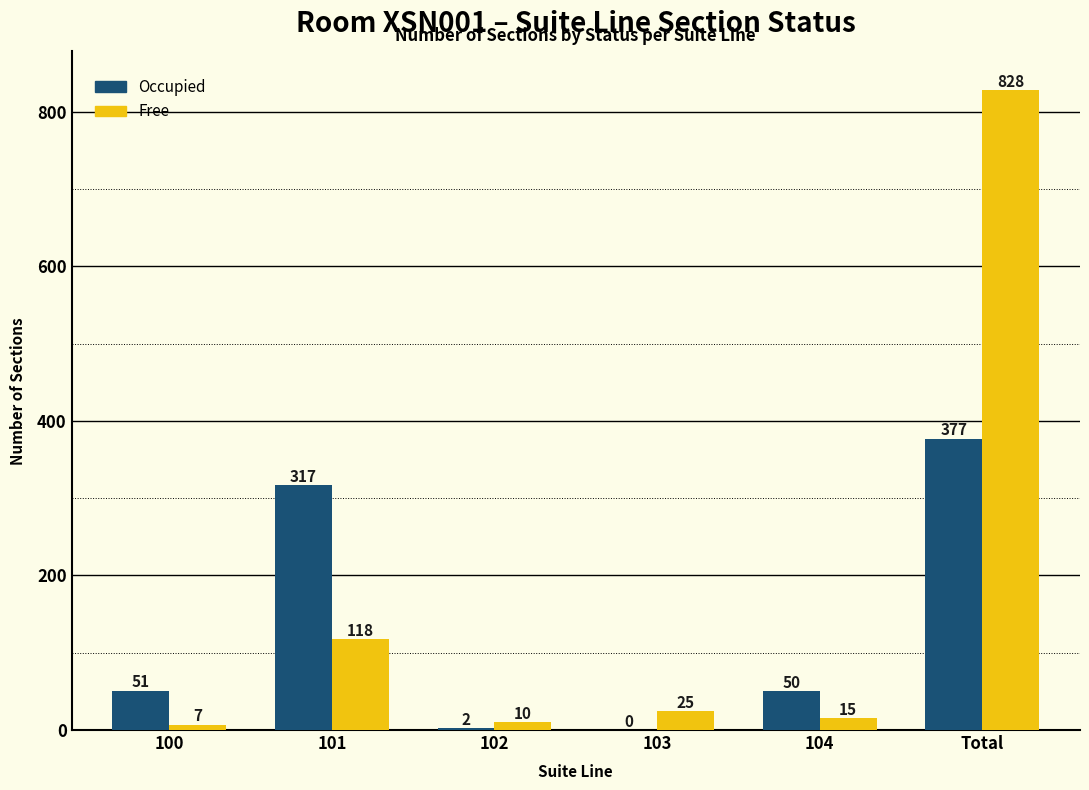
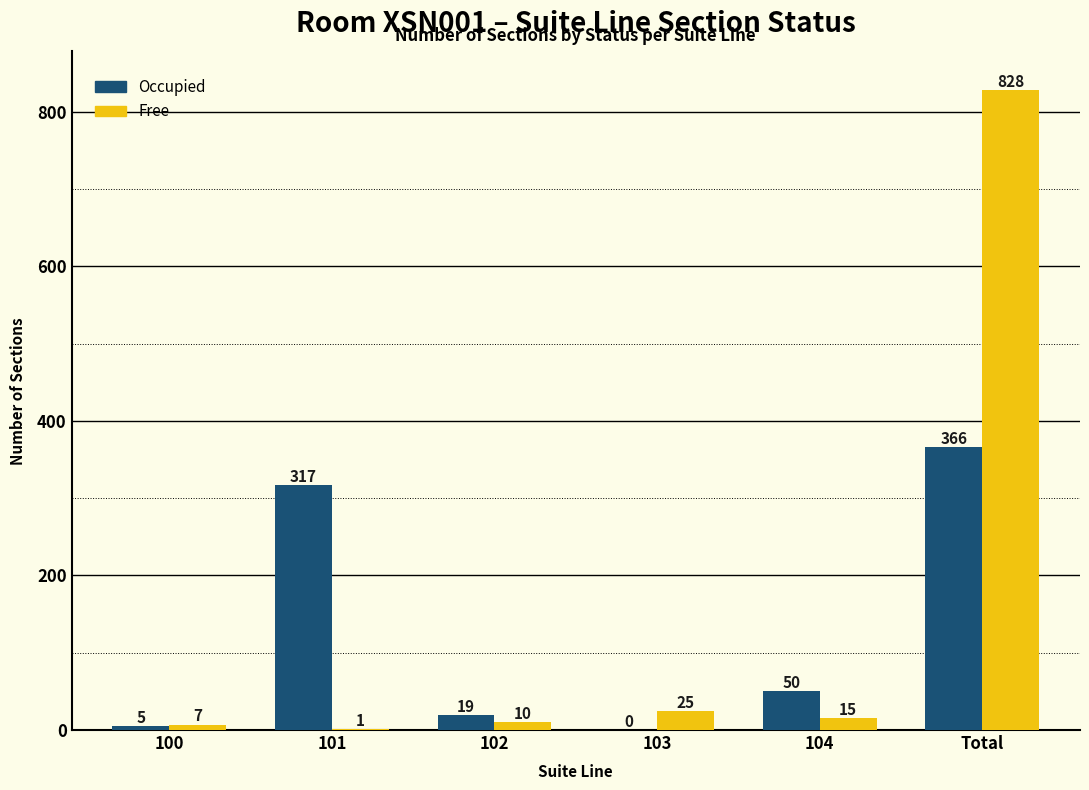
  {
    "Occupied": {
-     "100": 51,
+     "100": 5,
      "101": 317,
-     "102": 2,
+     "102": 19,
      "103": 0,
      "104": 50,
-     "Total": 377
+     "Total": 366
    },
    "Free": {
      "100": 7,
-     "101": 118,
+     "101": 1,
      "102": 10,
      "103": 25,
      "104": 15,
      "Total": 828
    }
  }
